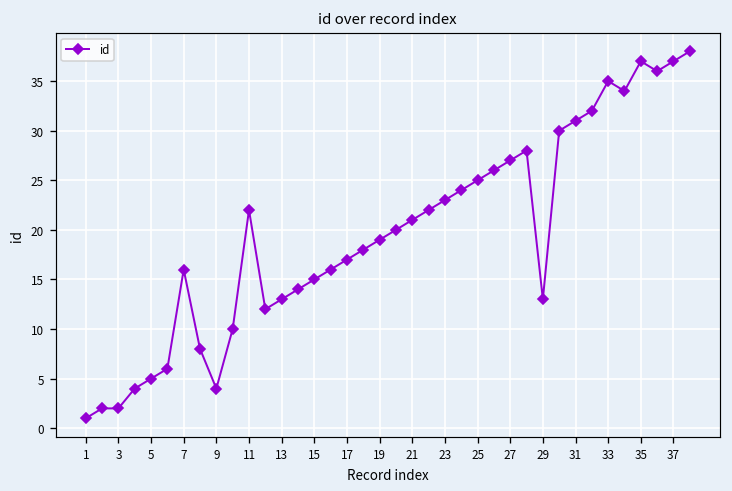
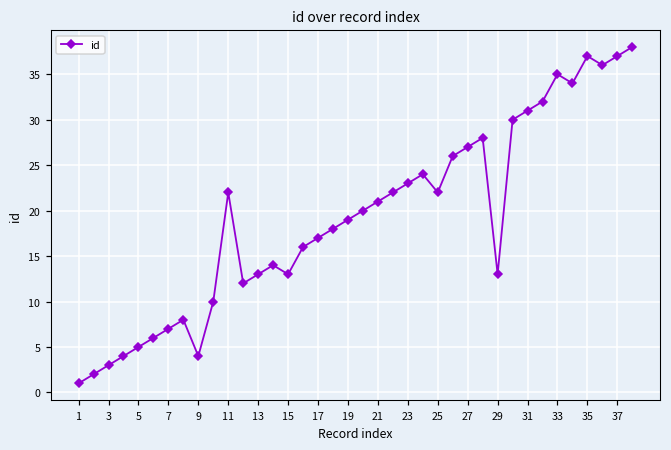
  {
    "1": 1,
-   "3": 2,
+   "3": 3,
    "5": 5,
-   "7": 16,
+   "7": 7,
    "9": 4,
    "11": 22,
    "13": 13,
-   "15": 15,
+   "15": 13,
    "17": 17,
    "19": 19,
    "21": 21,
    "23": 23,
-   "25": 25,
+   "25": 22,
    "27": 27,
    "29": 13,
    "31": 31,
    "33": 35,
    "35": 37,
    "37": 37
  }
